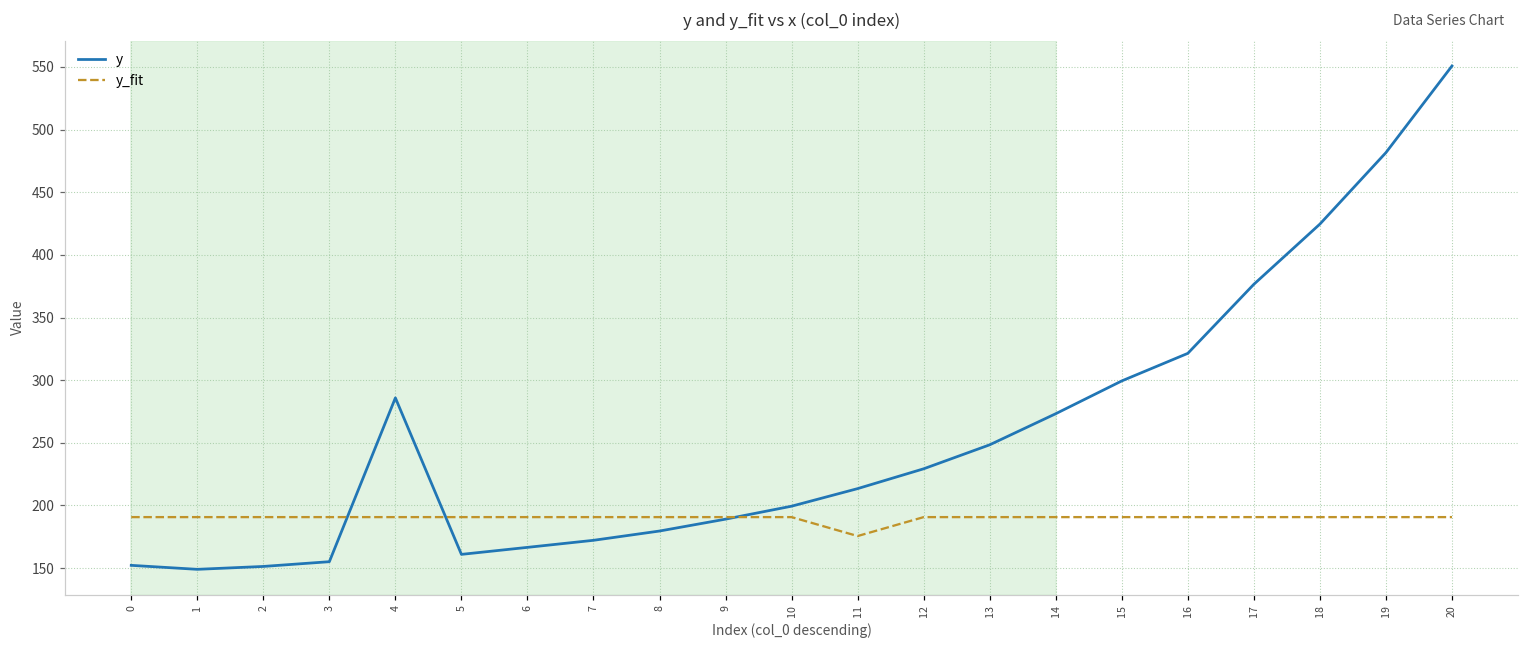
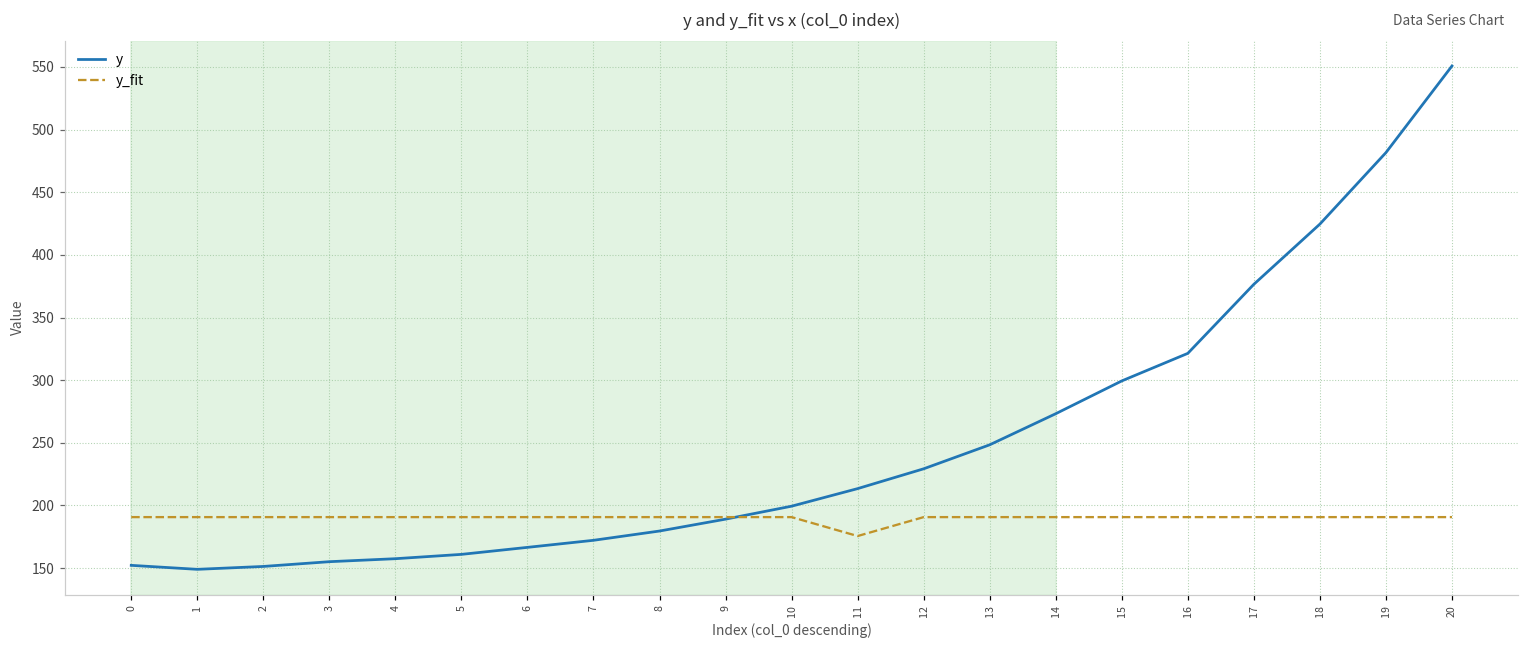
  {
    "y": {
      "0": 152,
      "1": 149,
      "2": 151,
      "3": 155,
-     "4": 286,
+     "4": 158,
      "5": 161,
      "6": 167,
      "7": 172,
      "8": 180,
      "10": 199,
      "11": 213,
      "12": 229,
      "13": 248,
      "14": 273,
      "15": 299,
      "16": 321,
      "17": 377,
      "18": 425,
      "19": 482,
      "20": 551
    },
    "y_fit": {
      "0": 191,
      "1": 191,
      "2": 191,
      "3": 191,
      "4": 191,
      "5": 191,
      "6": 191,
      "7": 191,
      "8": 191,
      "10": 191,
      "11": 176,
      "12": 191,
      "13": 191,
      "14": 191,
      "15": 191,
      "16": 191,
      "17": 191,
      "18": 191,
      "19": 191,
      "20": 191
    }
  }
